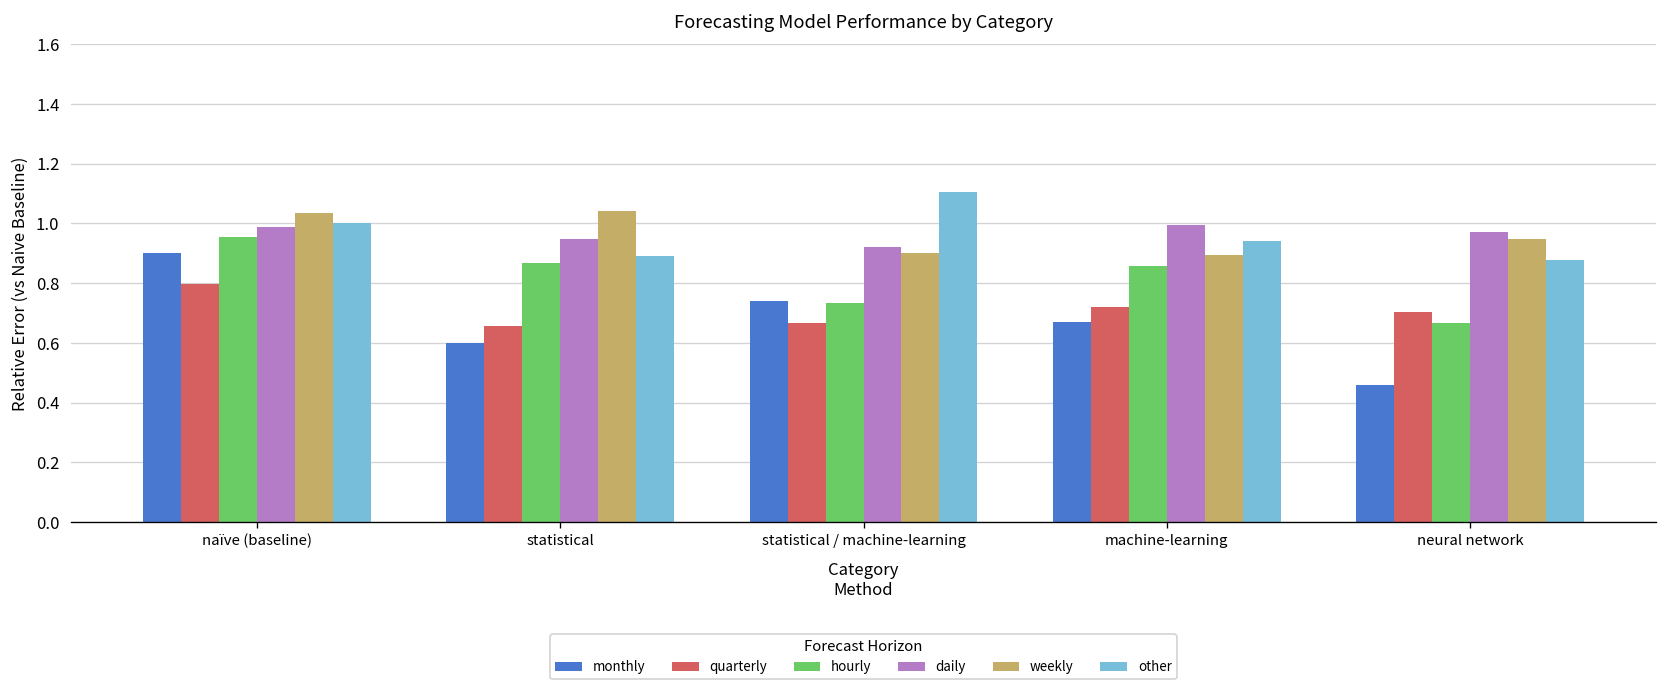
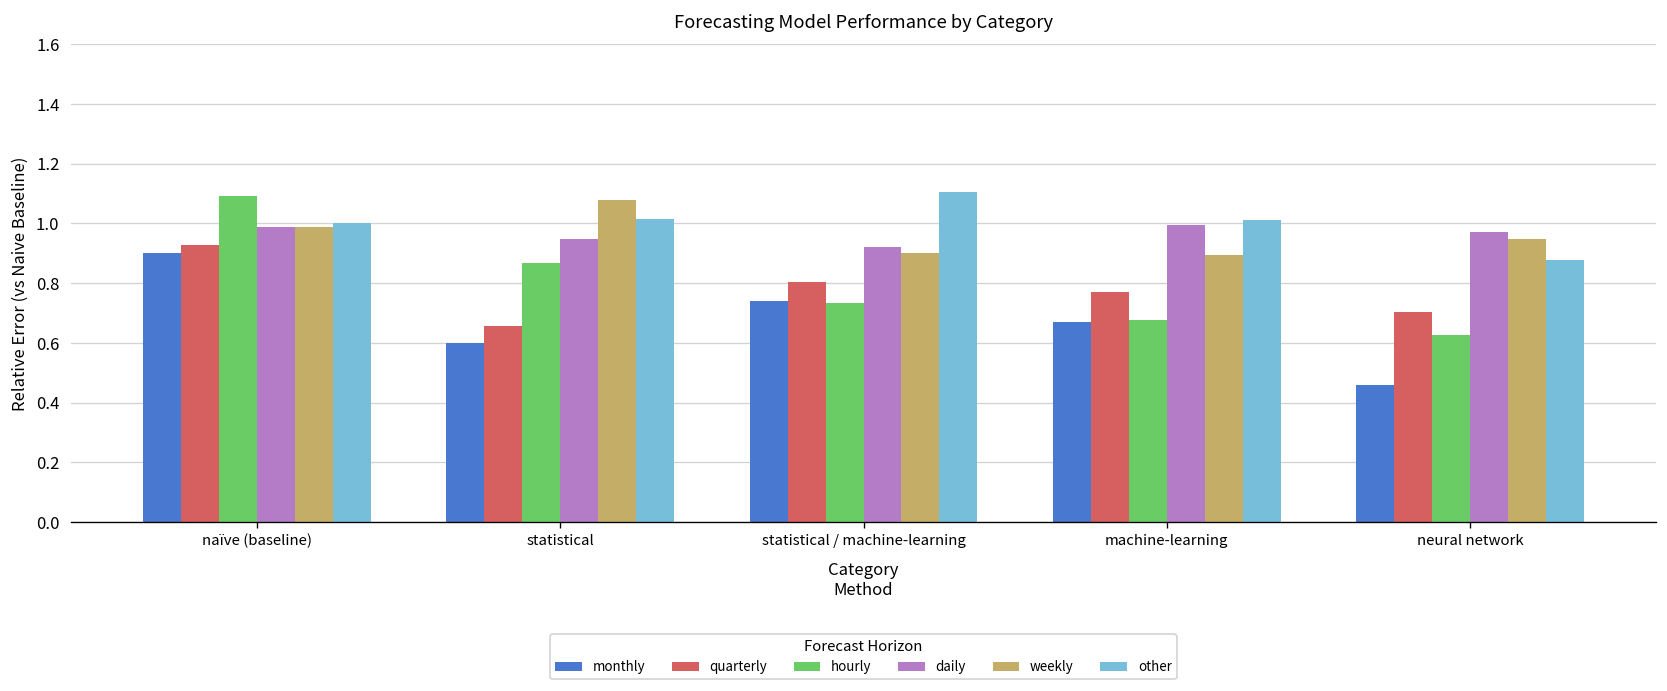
  {
    "monthly": {
      "naïve (baseline)": 0.90,
      "statistical": 0.60,
      "statistical / machine-learning": 0.74,
      "machine-learning": 0.67,
      "neural network": 0.46
    },
    "quarterly": {
-     "naïve (baseline)": 0.80,
+     "naïve (baseline)": 0.93,
      "statistical": 0.66,
-     "statistical / machine-learning": 0.67,
-     "machine-learning": 0.72,
+     "statistical / machine-learning": 0.80,
+     "machine-learning": 0.77,
      "neural network": 0.71
    },
    "hourly": {
-     "naïve (baseline)": 0.95,
+     "naïve (baseline)": 1.09,
      "statistical": 0.87,
      "statistical / machine-learning": 0.74,
-     "machine-learning": 0.86,
-     "neural network": 0.67
+     "machine-learning": 0.68,
+     "neural network": 0.63
    },
    "daily": {
      "naïve (baseline)": 0.99,
      "statistical": 0.95,
      "statistical / machine-learning": 0.92,
      "machine-learning": 0.99,
      "neural network": 0.97
    },
    "weekly": {
-     "naïve (baseline)": 1.04,
-     "statistical": 1.04,
+     "naïve (baseline)": 0.99,
+     "statistical": 1.08,
      "statistical / machine-learning": 0.90,
      "machine-learning": 0.89,
      "neural network": 0.95
    },
    "other": {
      "naïve (baseline)": 1.00,
-     "statistical": 0.89,
+     "statistical": 1.02,
      "statistical / machine-learning": 1.11,
-     "machine-learning": 0.94,
+     "machine-learning": 1.01,
      "neural network": 0.88
    }
  }
